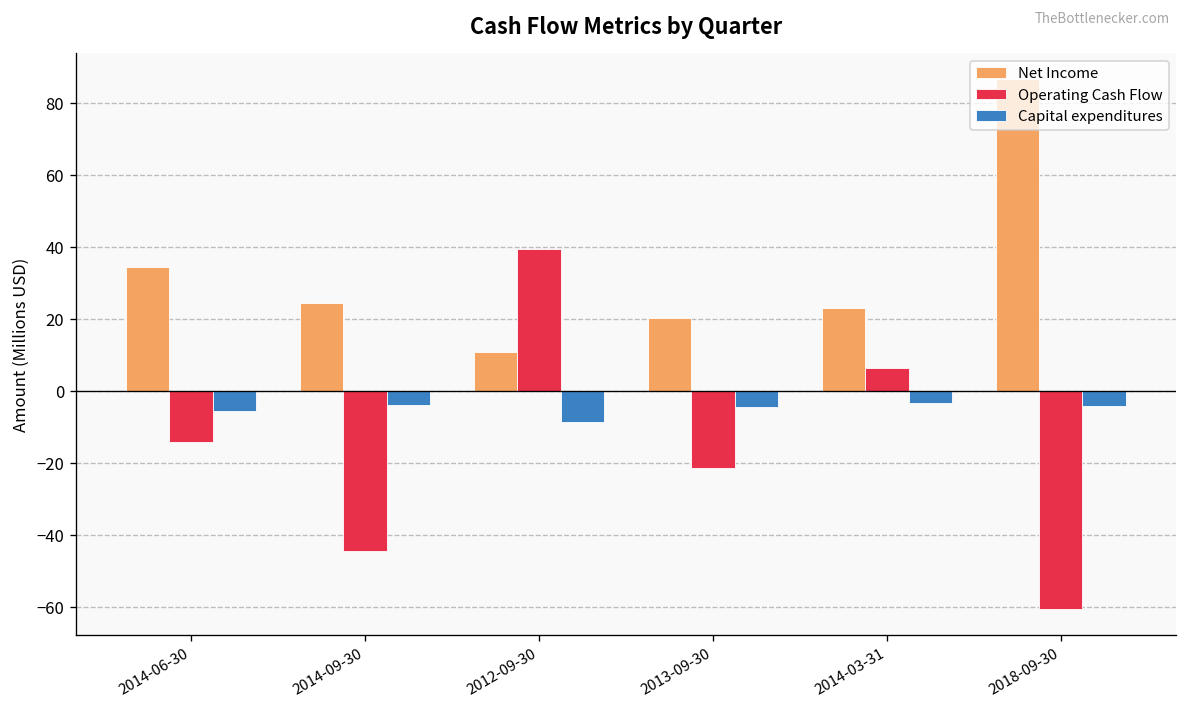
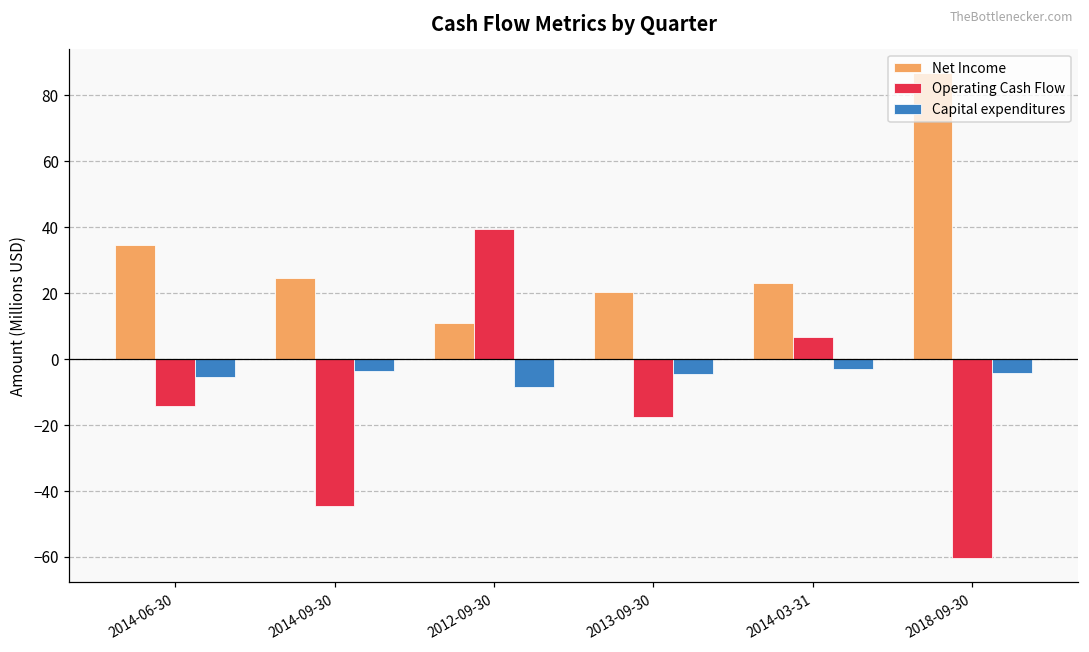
  {
    "Net Income": {
      "2014-06-30": 35,
      "2014-09-30": 25,
      "2012-09-30": 11,
      "2013-09-30": 20,
      "2014-03-31": 23
    },
    "Operating Cash Flow": {
      "2014-06-30": -14,
      "2014-09-30": -45,
      "2012-09-30": 39,
-     "2013-09-30": -21,
+     "2013-09-30": -18,
      "2014-03-31": 7,
      "2018-09-30": -60
    },
    "Capital expenditures": {
      "2014-06-30": -5,
      "2014-09-30": -4,
      "2012-09-30": -9,
      "2013-09-30": -4,
      "2014-03-31": -3,
      "2018-09-30": -4
    }
  }
